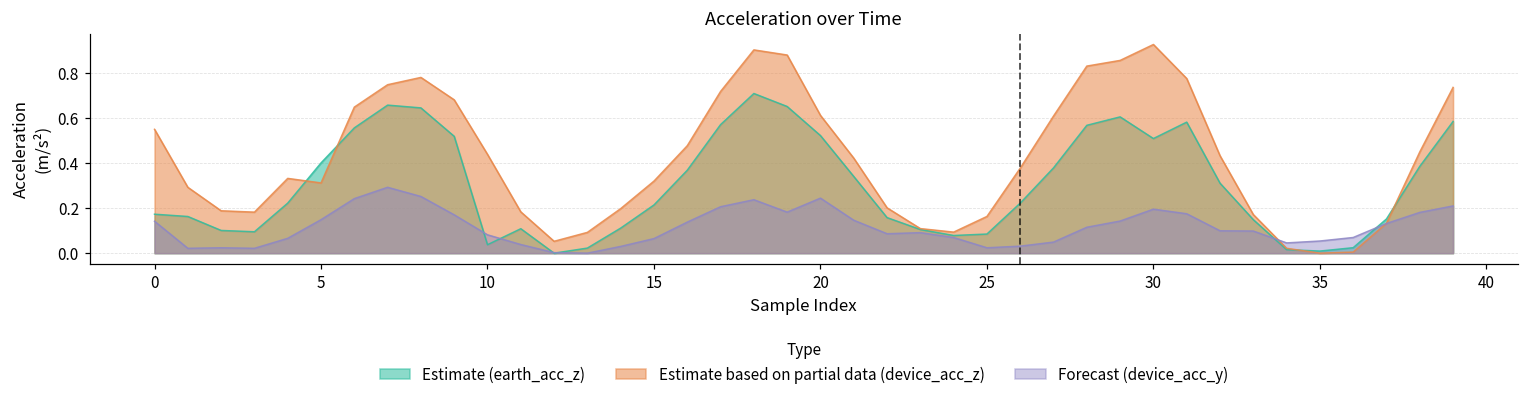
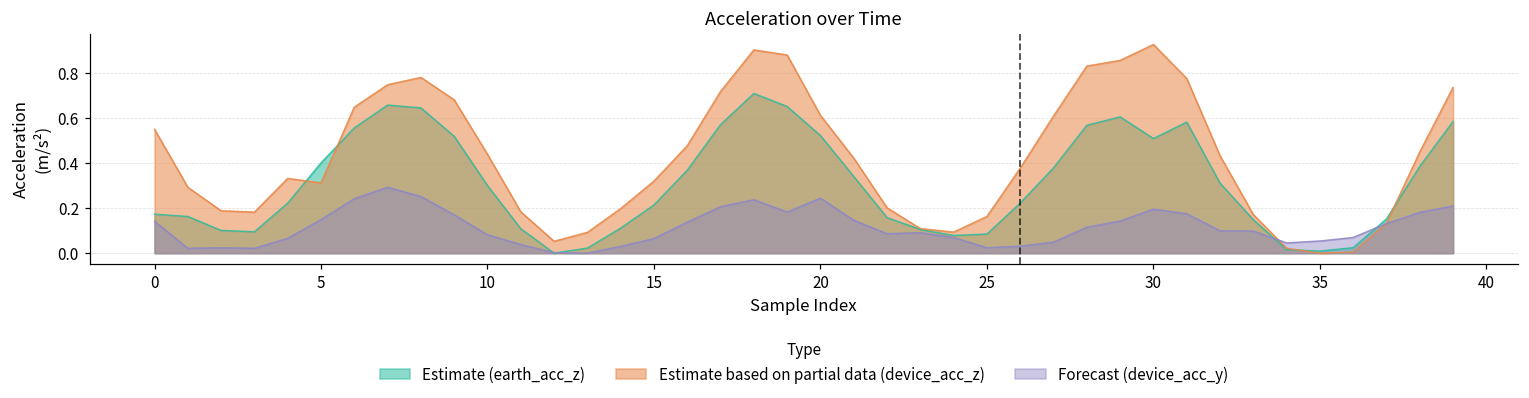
  {
    "Estimate (earth_acc_z)": {
      "0": 0.17,
      "5": 0.40,
-     "10": 0.04,
+     "10": 0.30,
      "15": 0.21,
      "20": 0.52,
      "25": 0.08,
      "30": 0.51
    },
    "Estimate based on partial data (device_acc_z)": {
      "0": 0.55,
      "5": 0.31,
      "10": 0.44,
      "15": 0.32,
      "20": 0.61,
      "25": 0.16,
      "30": 0.92
    },
    "Forecast (device_acc_y)": {
      "0": 0.14,
      "5": 0.15,
      "10": 0.08,
      "15": 0.06,
      "20": 0.24,
      "25": 0.02,
      "30": 0.20,
      "35": 0.05
    }
  }
